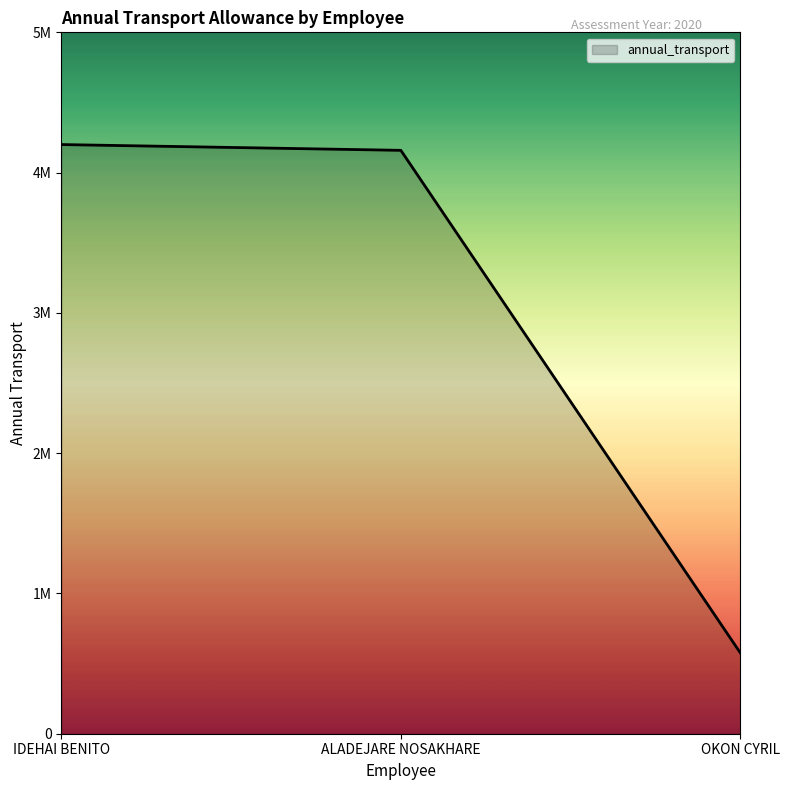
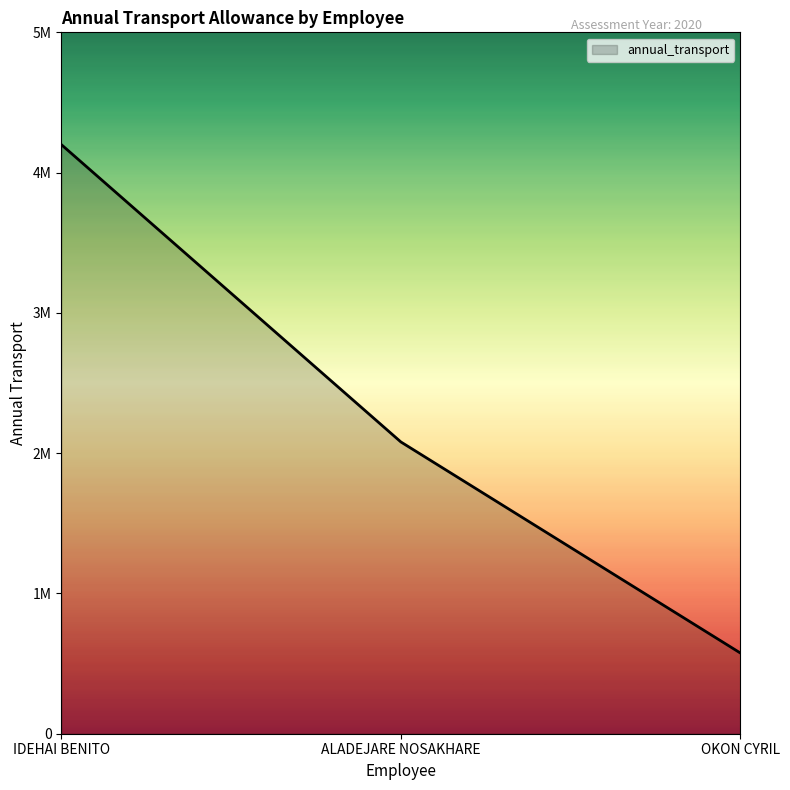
  {
    "IDEHAI BENITO": 4200000,
-   "ALADEJARE NOSAKHARE": 4160000,
+   "ALADEJARE NOSAKHARE": 2080000,
    "OKON CYRIL": 580000
  }
